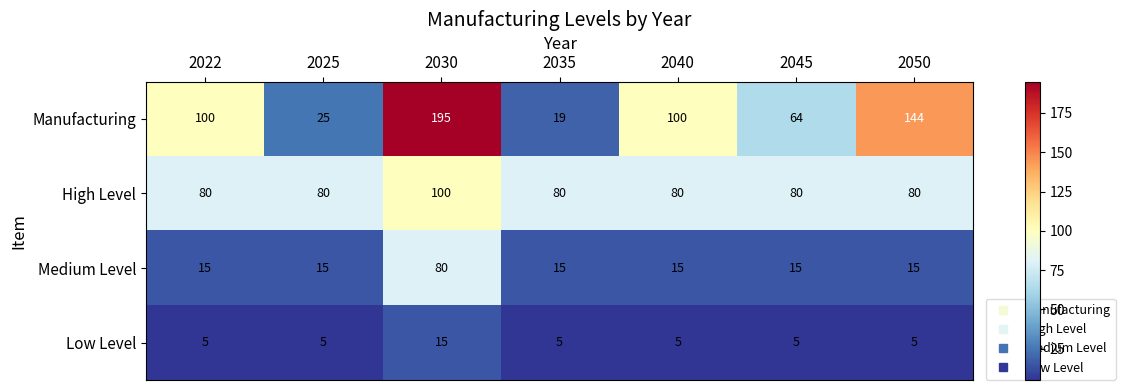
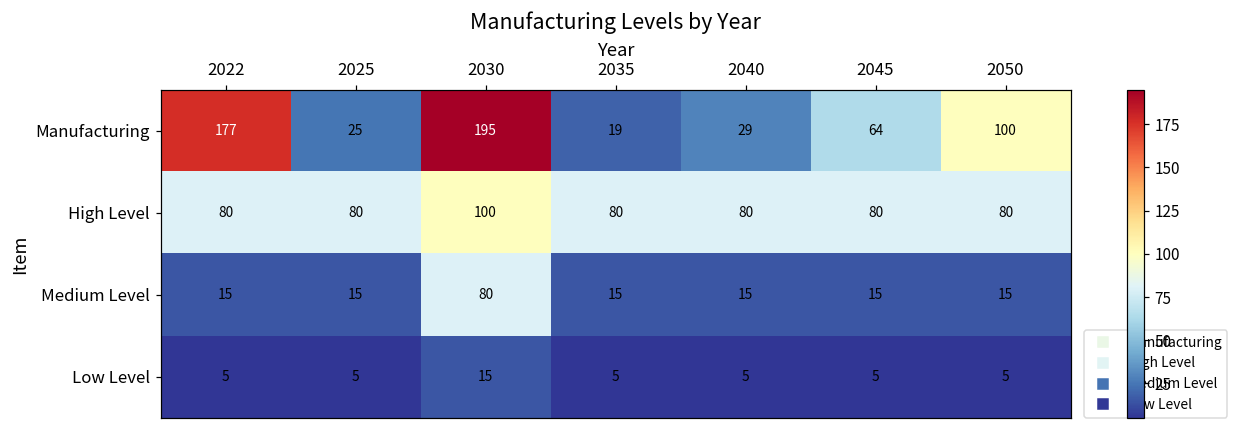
  {
    "Manufacturing": {
-     "2022": 100,
+     "2022": 177,
      "2025": 25,
      "2030": 195,
      "2035": 19,
-     "2040": 100,
+     "2040": 29,
      "2045": 64,
-     "2050": 144
+     "2050": 100
    },
    "High Level": {
      "2022": 80,
      "2025": 80,
      "2030": 100,
      "2035": 80,
      "2040": 80,
      "2045": 80,
      "2050": 80
    },
    "Medium Level": {
      "2022": 15,
      "2025": 15,
      "2030": 80,
      "2035": 15,
      "2040": 15,
      "2045": 15,
      "2050": 15
    },
    "Low Level": {
      "2022": 5,
      "2025": 5,
      "2030": 15,
      "2035": 5,
      "2040": 5,
      "2045": 5,
      "2050": 5
    }
  }
